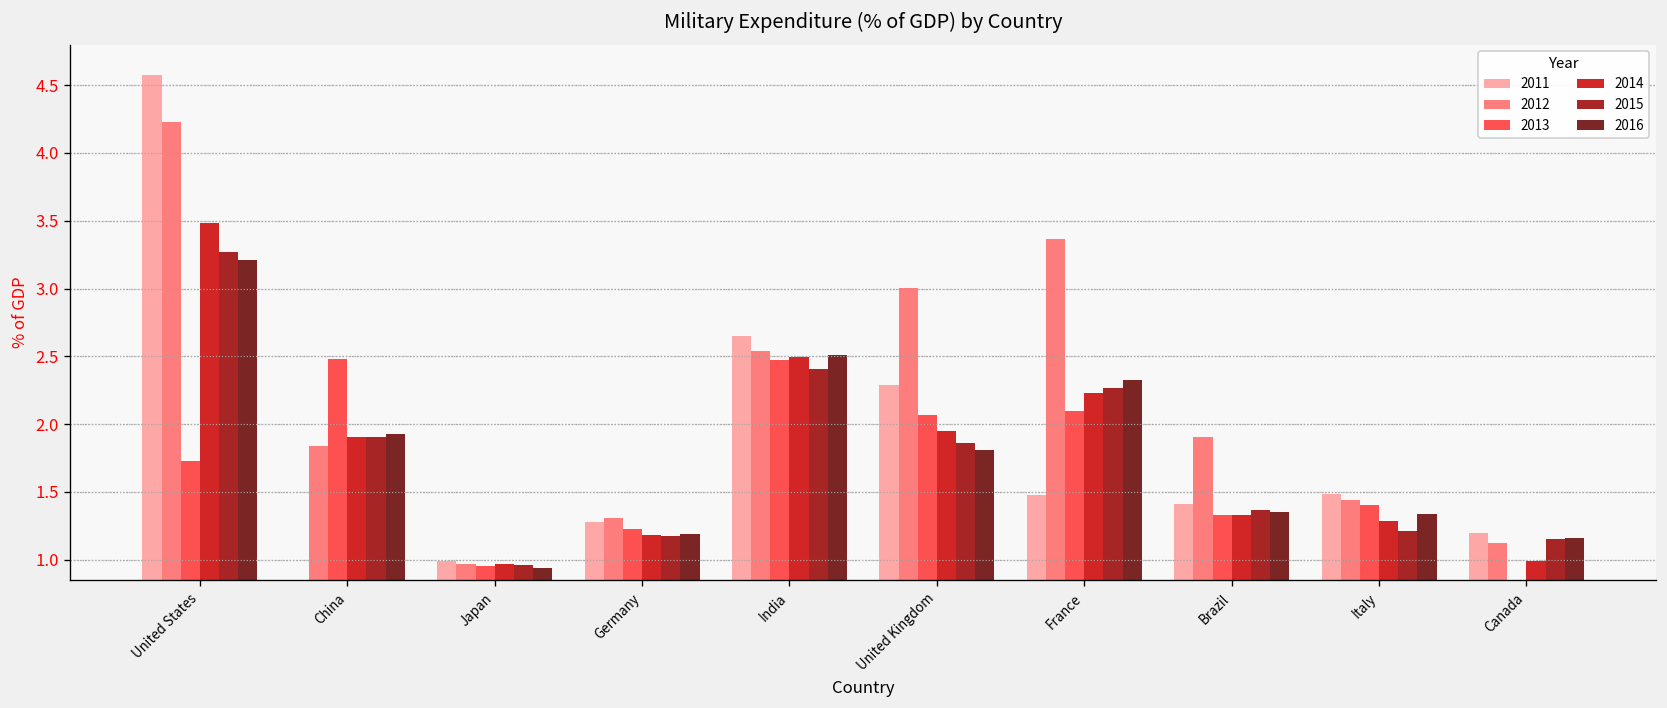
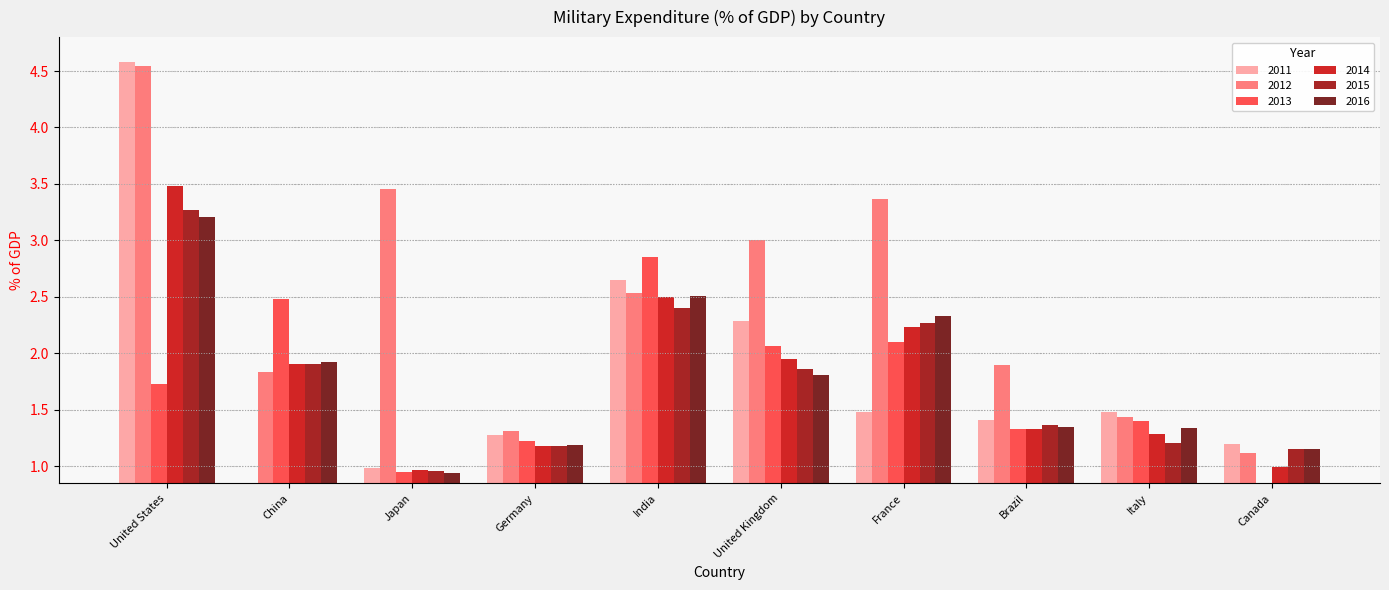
  {
    "2011": {
      "United States": 4.58,
      "Japan": 0.99,
      "Germany": 1.28,
      "India": 2.65,
      "United Kingdom": 2.29,
      "France": 1.48,
      "Brazil": 1.41,
      "Italy": 1.49,
      "Canada": 1.20
    },
    "2012": {
-     "United States": 4.23,
+     "United States": 4.55,
      "China": 1.84,
-     "Japan": 0.97,
+     "Japan": 3.45,
      "Germany": 1.31,
      "India": 2.54,
      "United Kingdom": 3.00,
      "France": 3.37,
      "Brazil": 1.90,
      "Italy": 1.44,
      "Canada": 1.12
    },
    "2013": {
      "United States": 1.73,
      "China": 2.48,
      "Japan": 0.95,
      "Germany": 1.22,
-     "India": 2.47,
+     "India": 2.85,
      "United Kingdom": 2.07,
      "France": 2.10,
      "Brazil": 1.33,
      "Italy": 1.41
    }
  }
